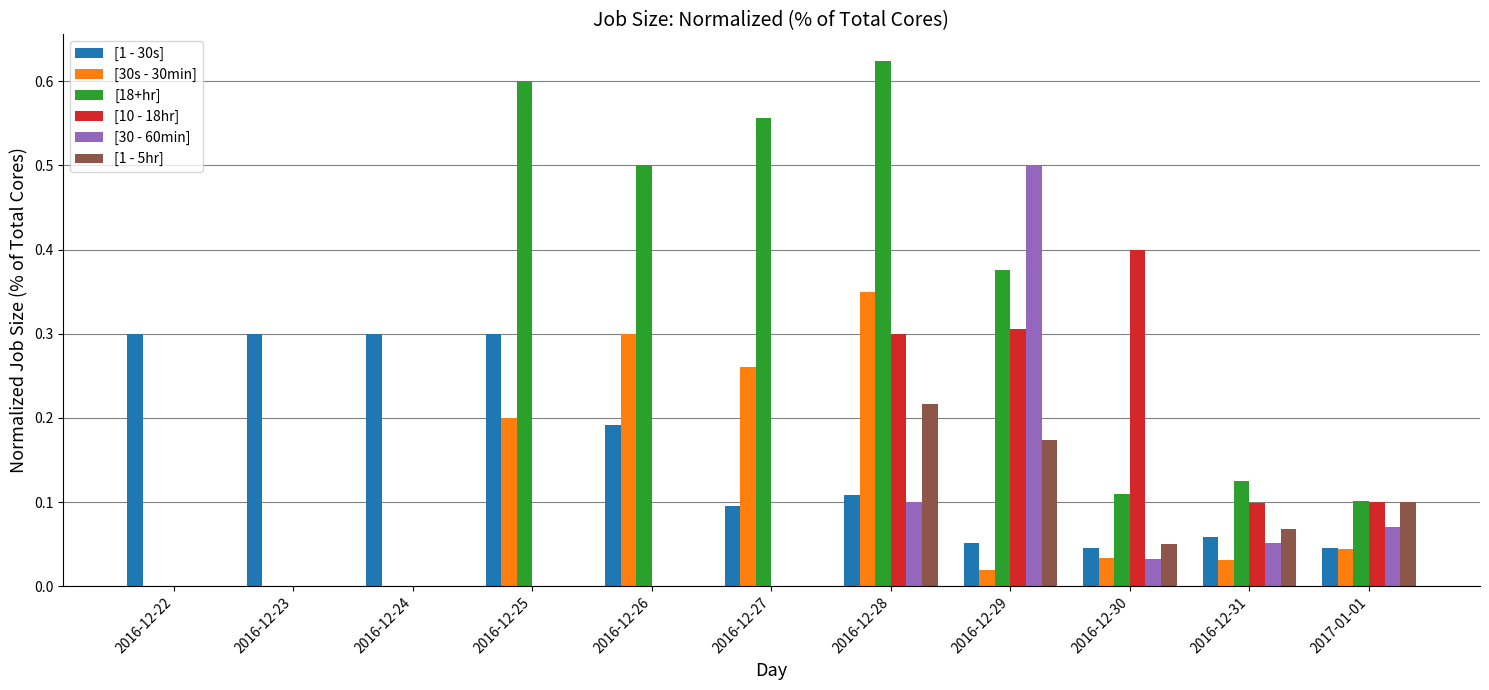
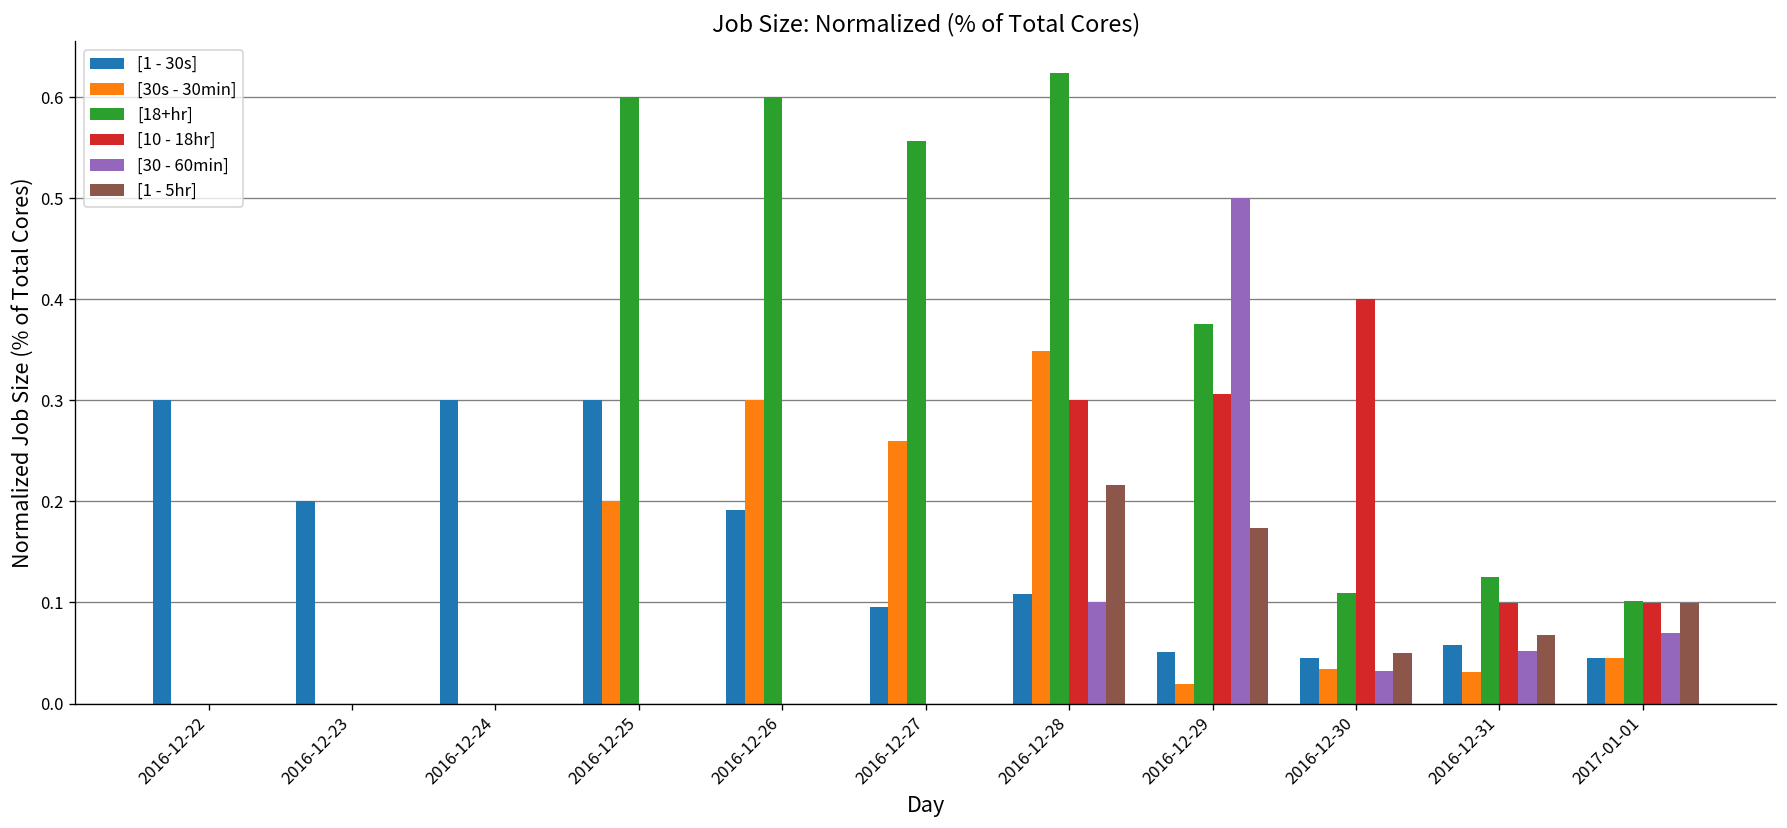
  {
    "[1 - 30s]": {
      "2016-12-22": 0.3,
-     "2016-12-23": 0.3,
+     "2016-12-23": 0.2,
      "2016-12-24": 0.3,
      "2016-12-25": 0.3,
      "2016-12-26": 0.19,
      "2016-12-27": 0.10,
      "2016-12-28": 0.11,
      "2016-12-29": 0.05,
      "2016-12-30": 0.05,
      "2016-12-31": 0.06,
      "2017-01-01": 0.05
    },
    "[30s - 30min]": {
      "2016-12-22": 0.0,
      "2016-12-23": 0.0,
      "2016-12-24": 0.0,
      "2016-12-25": 0.2,
      "2016-12-26": 0.3,
      "2016-12-27": 0.26,
      "2016-12-28": 0.35,
      "2016-12-29": 0.02,
      "2016-12-30": 0.03,
      "2016-12-31": 0.03,
      "2017-01-01": 0.04
    },
    "[18+hr]": {
      "2016-12-22": 0.0,
      "2016-12-23": 0.0,
      "2016-12-24": 0.0,
      "2016-12-25": 0.6,
-     "2016-12-26": 0.5,
+     "2016-12-26": 0.6,
      "2016-12-27": 0.56,
      "2016-12-28": 0.62,
      "2016-12-29": 0.38,
      "2016-12-30": 0.11,
      "2016-12-31": 0.12,
      "2017-01-01": 0.1
    },
    "[10 - 18hr]": {
      "2016-12-22": 0.0,
      "2016-12-23": 0.0,
      "2016-12-24": 0.0,
      "2016-12-25": 0.0,
      "2016-12-26": 0.0,
      "2016-12-27": 0.0,
      "2016-12-28": 0.3,
      "2016-12-29": 0.31,
      "2016-12-30": 0.4,
      "2016-12-31": 0.1,
      "2017-01-01": 0.1
    },
    "[30 - 60min]": {
      "2016-12-22": 0.0,
      "2016-12-23": 0.0,
      "2016-12-24": 0.0,
      "2016-12-25": 0.0,
      "2016-12-26": 0.0,
      "2016-12-27": 0.0,
      "2016-12-28": 0.1,
      "2016-12-29": 0.5,
      "2016-12-30": 0.03,
      "2016-12-31": 0.05,
      "2017-01-01": 0.07
    },
    "[1 - 5hr]": {
      "2016-12-22": 0.0,
      "2016-12-23": 0.0,
      "2016-12-24": 0.0,
      "2016-12-25": 0.0,
      "2016-12-26": 0.0,
      "2016-12-27": 0.0,
      "2016-12-28": 0.22,
      "2016-12-29": 0.17,
      "2016-12-30": 0.05,
      "2016-12-31": 0.07,
      "2017-01-01": 0.1
    }
  }
